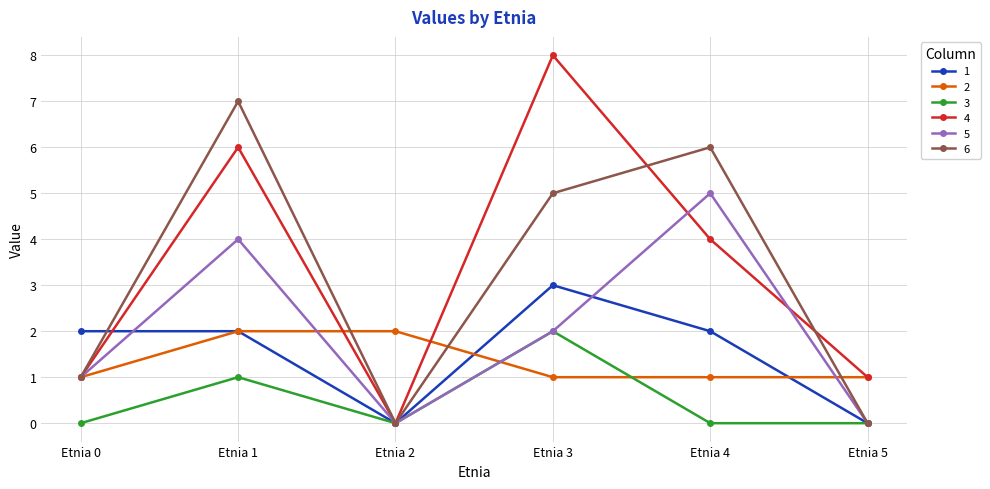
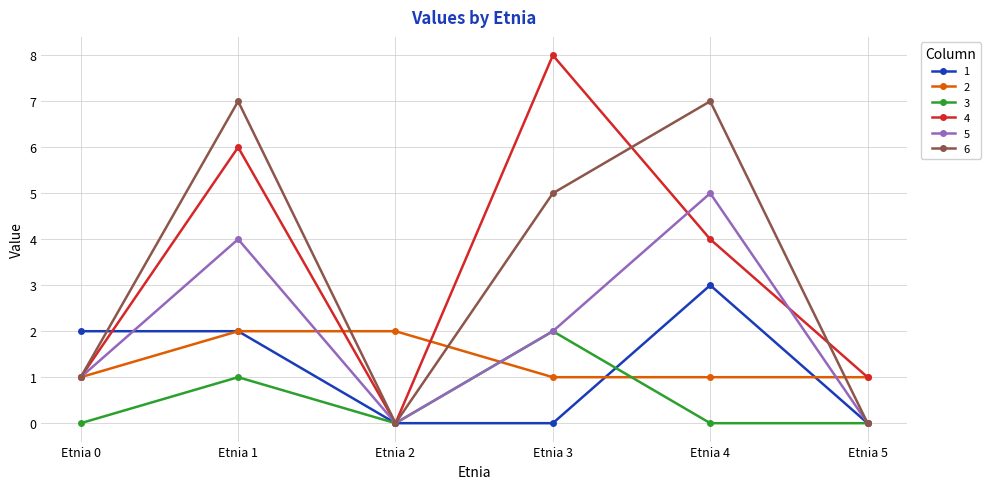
  {
    "1": {
      "Etnia 0": 2,
-     "Etnia 3": 3,
-     "Etnia 4": 2
+     "Etnia 3": 0,
+     "Etnia 4": 3
    },
    "2": {
      "Etnia 2": 2,
      "Etnia 3": 1,
      "Etnia 4": 1
    },
    "3": {
      "Etnia 0": 0,
      "Etnia 1": 1,
      "Etnia 4": 0
    },
    "4": {
      "Etnia 1": 6,
      "Etnia 3": 8,
      "Etnia 4": 4
    },
    "5": {
      "Etnia 1": 4,
      "Etnia 4": 5
    },
    "6": {
      "Etnia 1": 7,
      "Etnia 3": 5,
-     "Etnia 4": 6
+     "Etnia 4": 7
    }
  }
